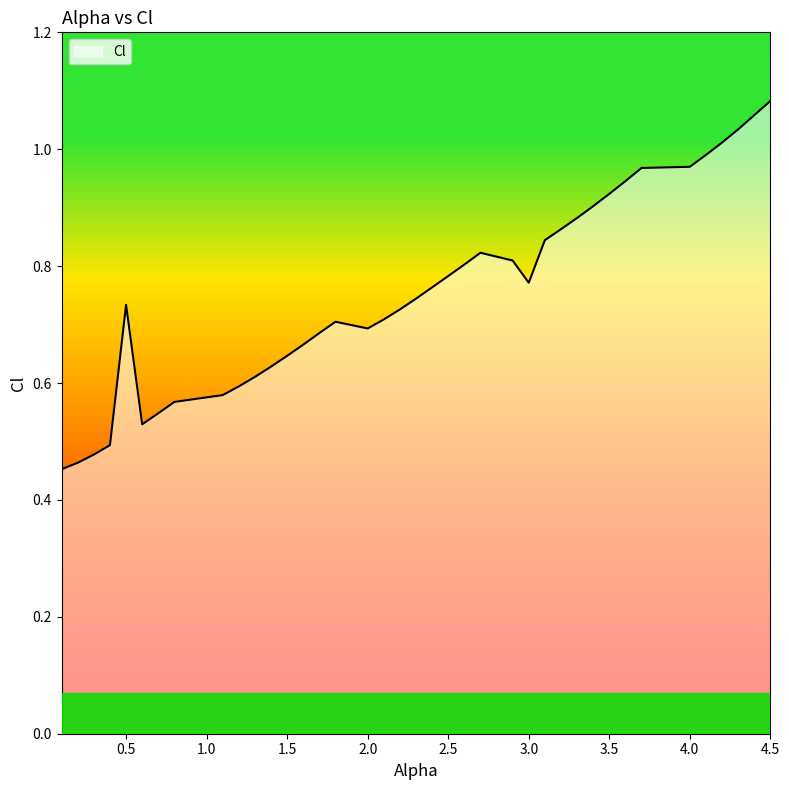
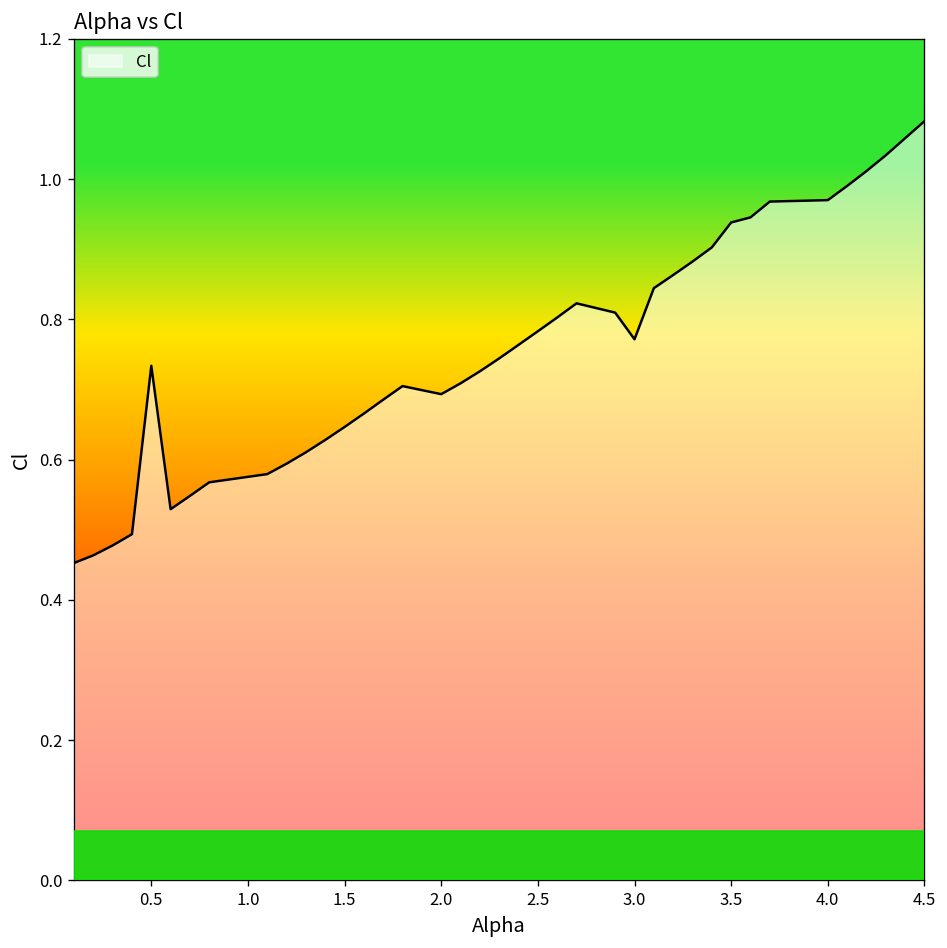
  {
    "0.5": 0.73,
    "1.5": 0.65,
    "2.0": 0.69,
    "2.5": 0.78,
    "3.0": 0.77,
-   "3.5": 0.92,
+   "3.5": 0.94,
    "4.0": 0.97,
    "4.5": 1.08
  }
